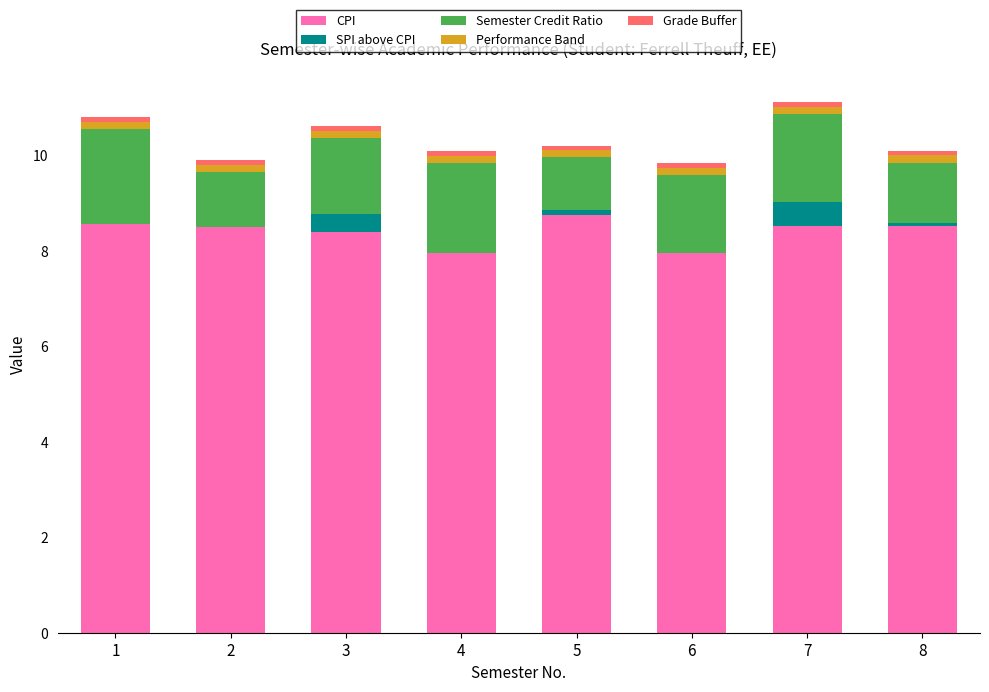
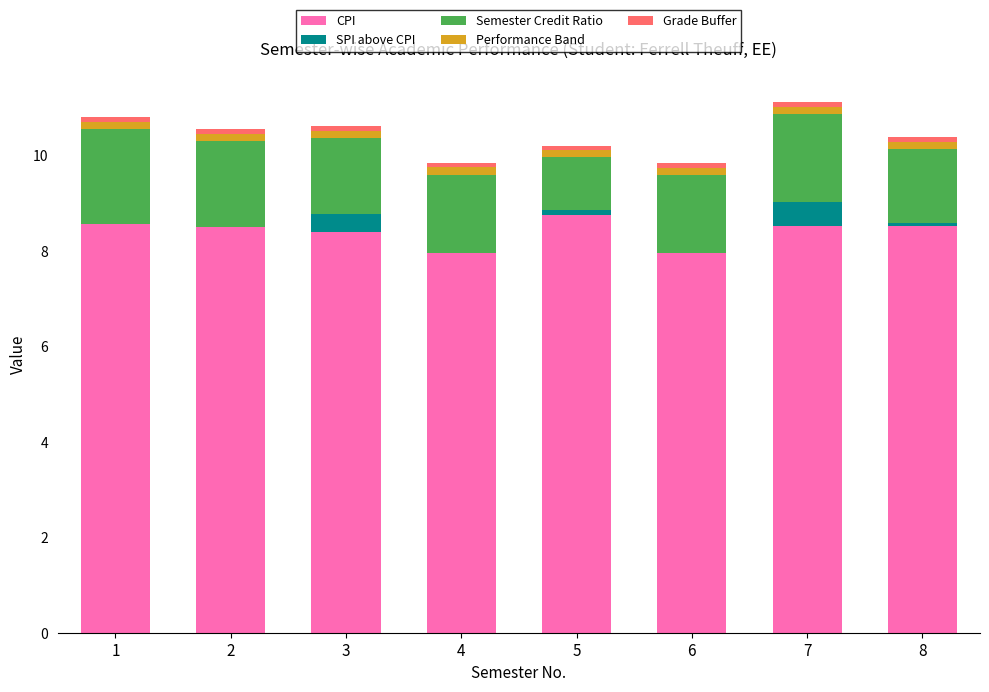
  {
    "CPI": {
      "1": 8.6,
      "2": 8.5,
      "3": 8.4,
      "5": 8.7,
      "7": 8.5,
      "8": 8.5
    },
    "Semester Credit Ratio": {
      "1": 2.0,
-     "2": 1.1,
+     "2": 1.8,
      "3": 1.6,
-     "4": 1.9,
+     "4": 1.6,
      "5": 1.1,
      "6": 1.6,
      "7": 1.8,
-     "8": 1.3
+     "8": 1.6
    },
    "Performance Band": {
      "1": 0.2,
      "2": 0.2,
      "3": 0.2,
      "4": 0.2,
      "5": 0.2,
      "6": 0.2,
      "7": 0.2,
      "8": 0.2
    },
    "Grade Buffer": {
      "1": 0.1,
      "2": 0.1,
      "3": 0.1,
      "4": 0.1,
      "5": 0.1,
      "6": 0.1,
      "7": 0.1,
      "8": 0.1
    }
  }
